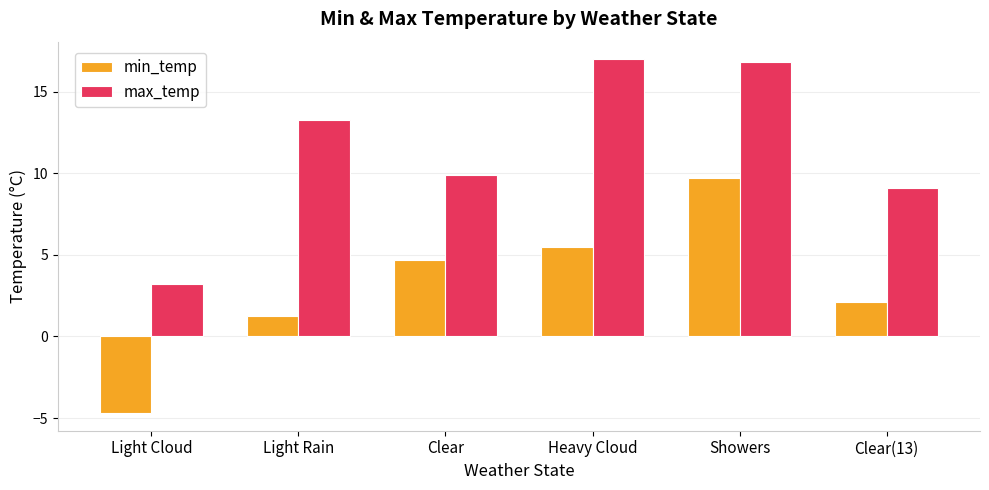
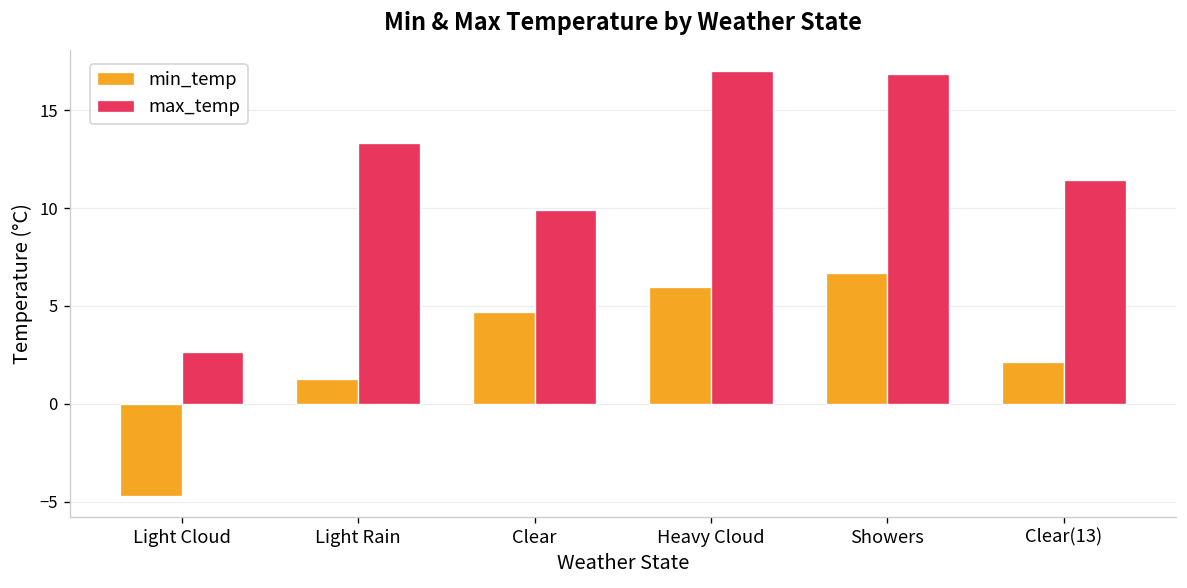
  {
    "min_temp": {
      "Light Cloud": -4.7,
      "Light Rain": 1.3,
      "Clear": 4.7,
-     "Heavy Cloud": 5.5,
-     "Showers": 9.7,
+     "Heavy Cloud": 6.0,
+     "Showers": 6.7,
      "Clear(13)": 2.1
    },
    "max_temp": {
-     "Light Cloud": 3.2,
+     "Light Cloud": 2.7,
      "Light Rain": 13.3,
      "Clear": 9.9,
      "Heavy Cloud": 17.0,
      "Showers": 16.8,
-     "Clear(13)": 9.1
+     "Clear(13)": 11.4
    }
  }
